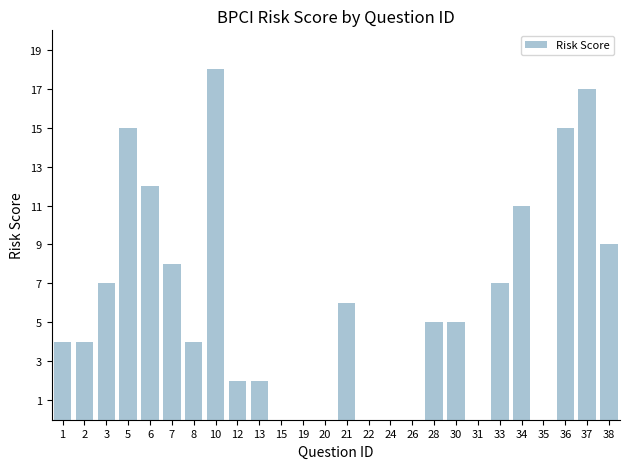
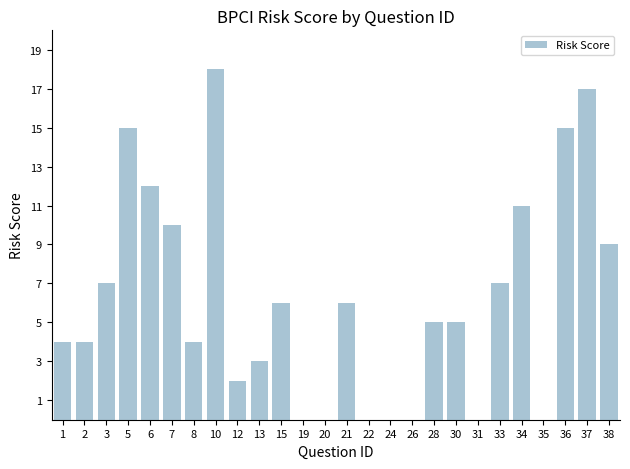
  {
    "1": 4,
    "2": 4,
    "3": 7,
    "5": 15,
    "6": 12,
-   "7": 8,
+   "7": 10,
    "8": 4,
    "10": 18,
    "12": 2,
-   "13": 2,
-   "15": 0,
+   "13": 3,
+   "15": 6,
    "19": 0,
    "20": 0,
    "21": 6,
    "22": 0,
    "24": 0,
    "26": 0,
    "28": 5,
    "30": 5,
    "31": 0,
    "33": 7,
    "34": 11,
    "35": 0,
    "36": 15,
    "37": 17,
    "38": 9
  }
